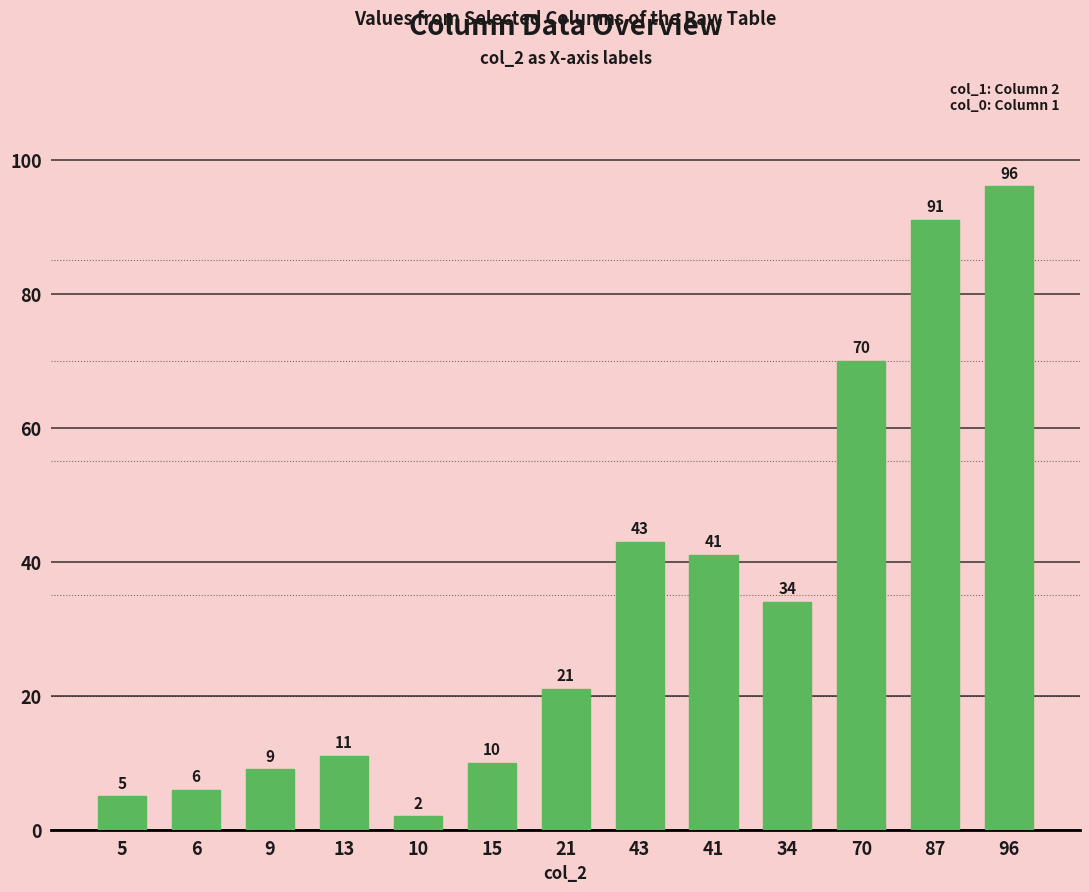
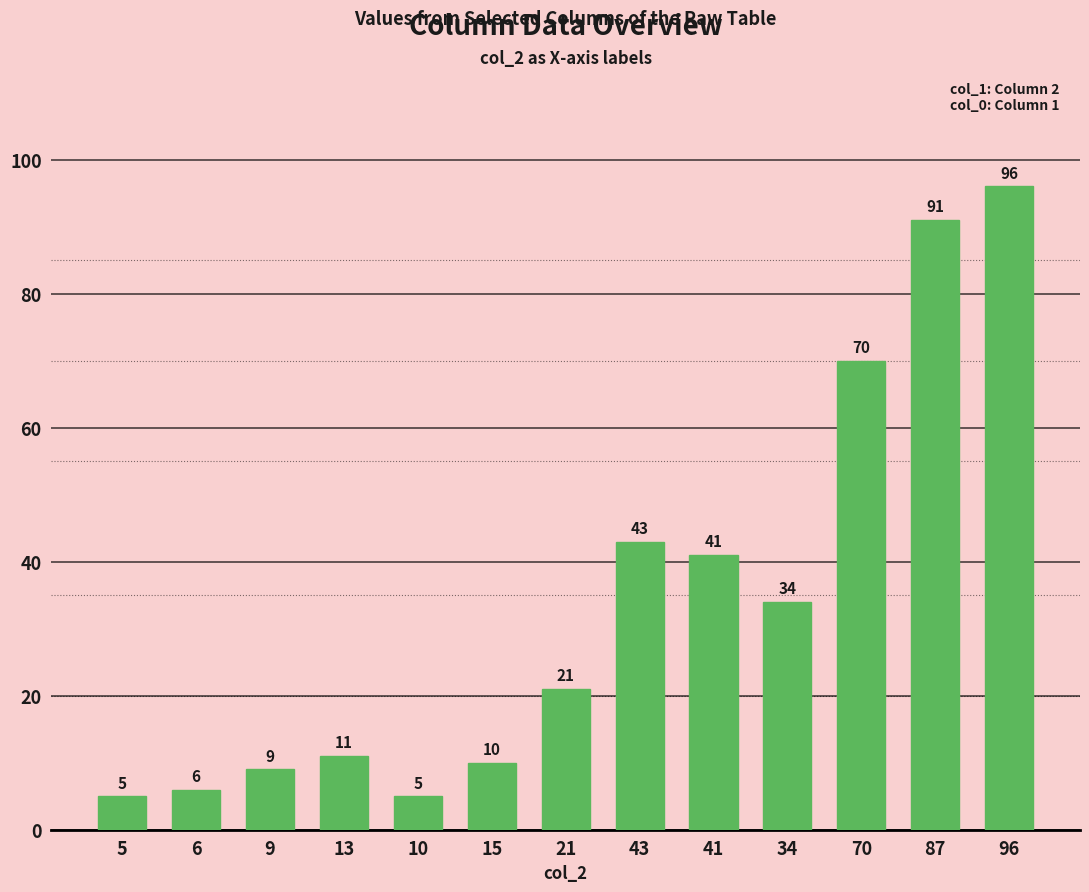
  {
    "5": 5,
    "6": 6,
    "9": 9,
    "13": 11,
-   "10": 2,
+   "10": 5,
    "15": 10,
    "21": 21,
    "43": 43,
    "41": 41,
    "34": 34,
    "70": 70,
    "87": 91,
    "96": 96
  }
